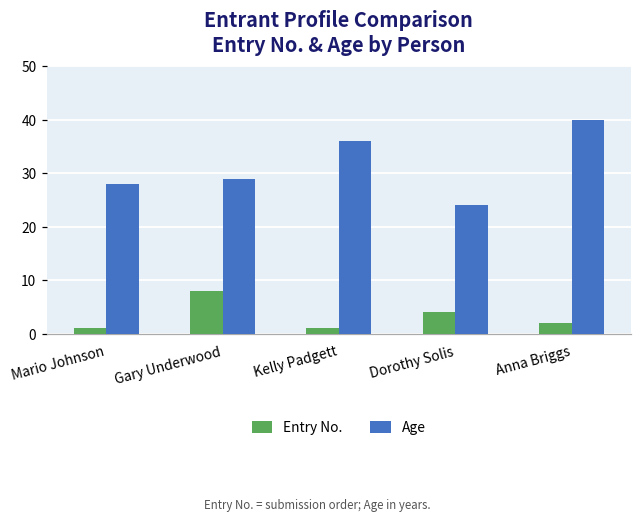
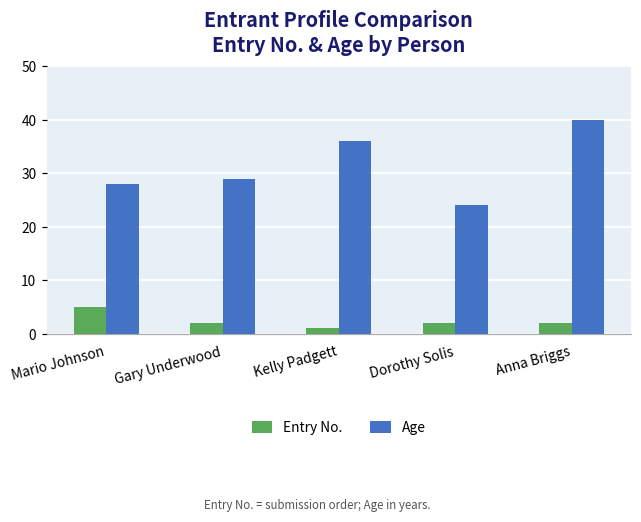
  {
    "Entry No.": {
-     "Mario Johnson": 1,
-     "Gary Underwood": 8,
+     "Mario Johnson": 5,
+     "Gary Underwood": 2,
      "Kelly Padgett": 1,
-     "Dorothy Solis": 4,
+     "Dorothy Solis": 2,
      "Anna Briggs": 2
    },
    "Age": {
      "Mario Johnson": 28,
      "Gary Underwood": 29,
      "Kelly Padgett": 36,
      "Dorothy Solis": 24,
      "Anna Briggs": 40
    }
  }
